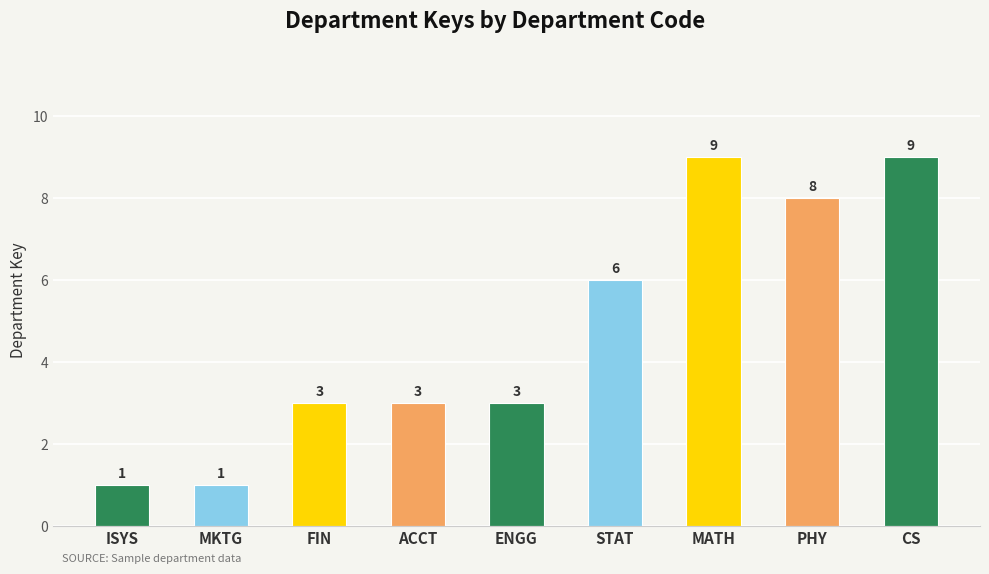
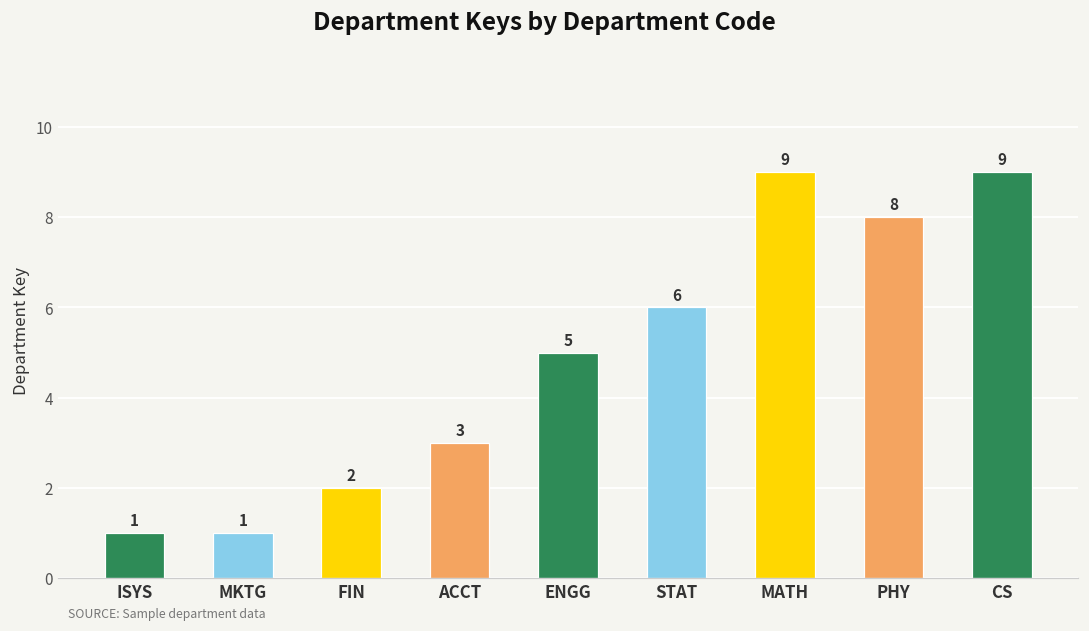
  {
    "ISYS": 1,
    "MKTG": 1,
-   "FIN": 3,
+   "FIN": 2,
    "ACCT": 3,
-   "ENGG": 3,
+   "ENGG": 5,
    "STAT": 6,
    "MATH": 9,
    "PHY": 8,
    "CS": 9
  }
